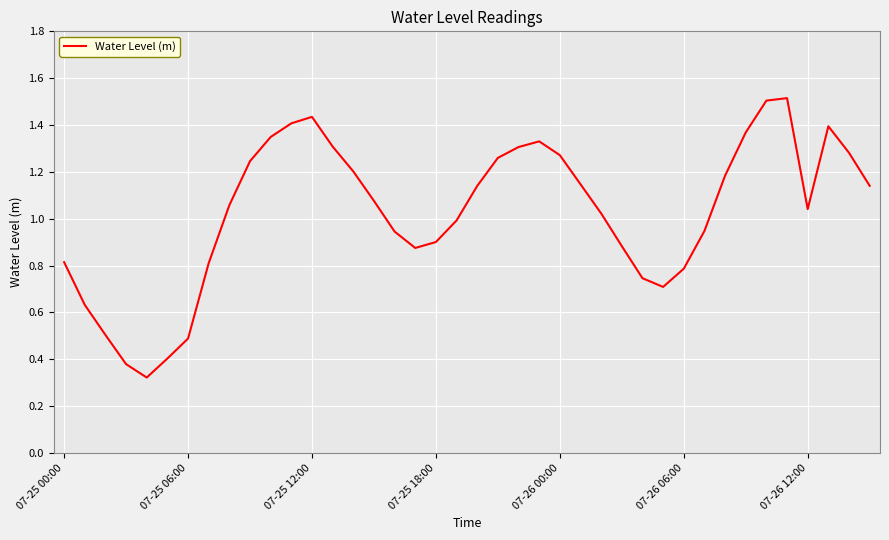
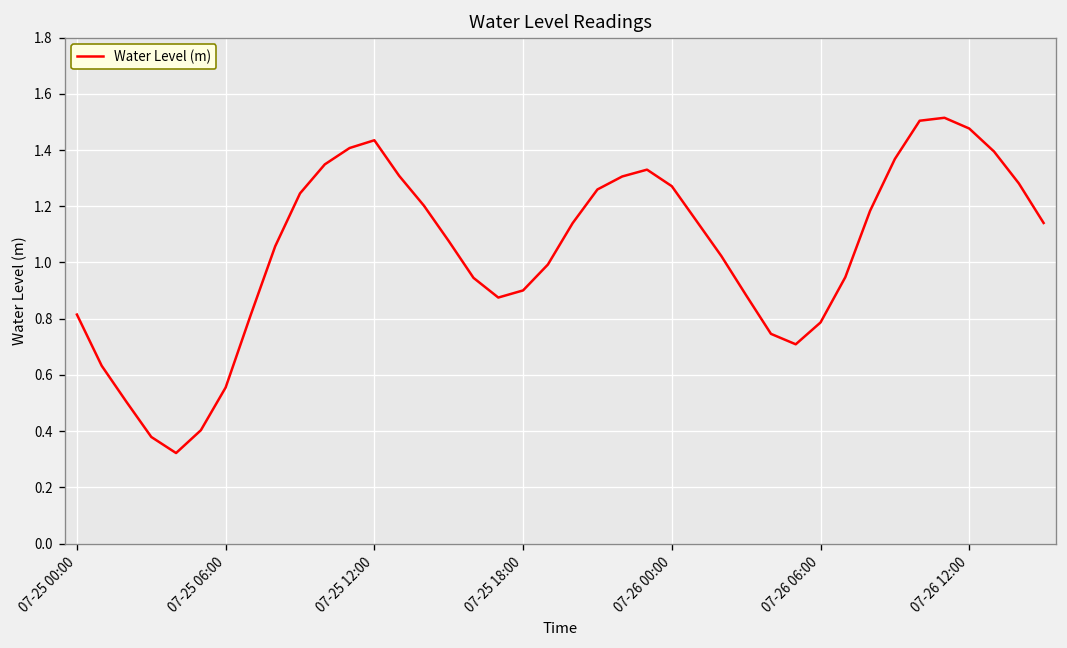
  {
    "07-25 00:00": 0.81,
-   "07-25 06:00": 0.49,
+   "07-25 06:00": 0.56,
    "07-25 12:00": 1.43,
    "07-25 18:00": 0.90,
    "07-26 00:00": 1.27,
    "07-26 06:00": 0.79,
-   "07-26 12:00": 1.04
+   "07-26 12:00": 1.48
  }
